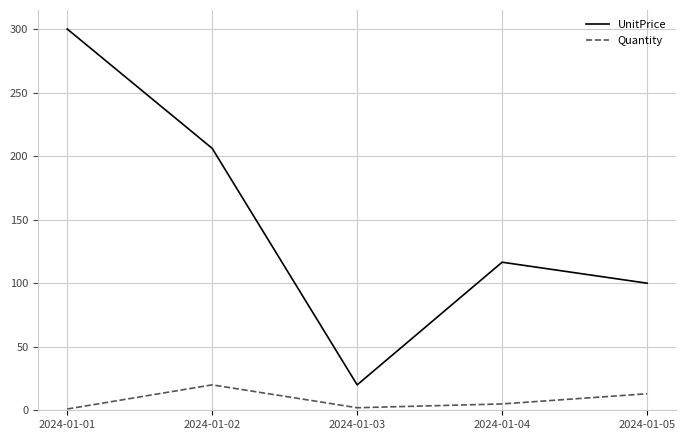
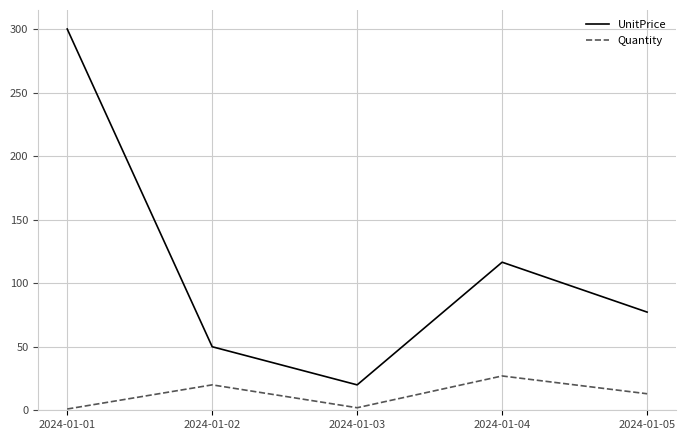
  {
    "UnitPrice": {
      "2024-01-01": 300,
-     "2024-01-02": 206,
+     "2024-01-02": 50,
      "2024-01-03": 20,
      "2024-01-04": 117,
-     "2024-01-05": 100
+     "2024-01-05": 77
    },
    "Quantity": {
      "2024-01-01": 1,
      "2024-01-02": 20,
      "2024-01-03": 2,
-     "2024-01-04": 5,
+     "2024-01-04": 27,
      "2024-01-05": 13
    }
  }
